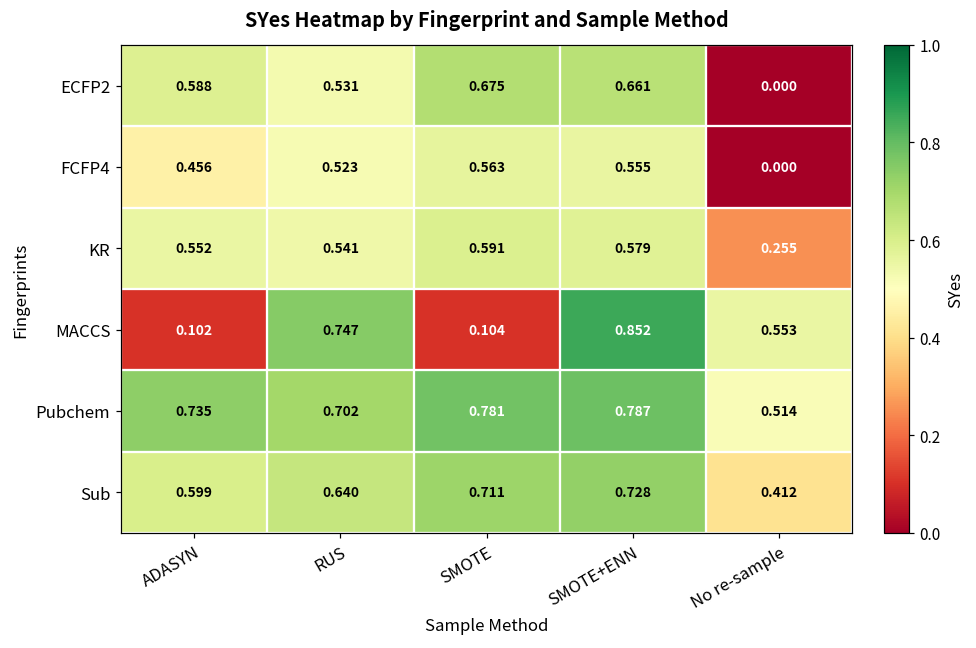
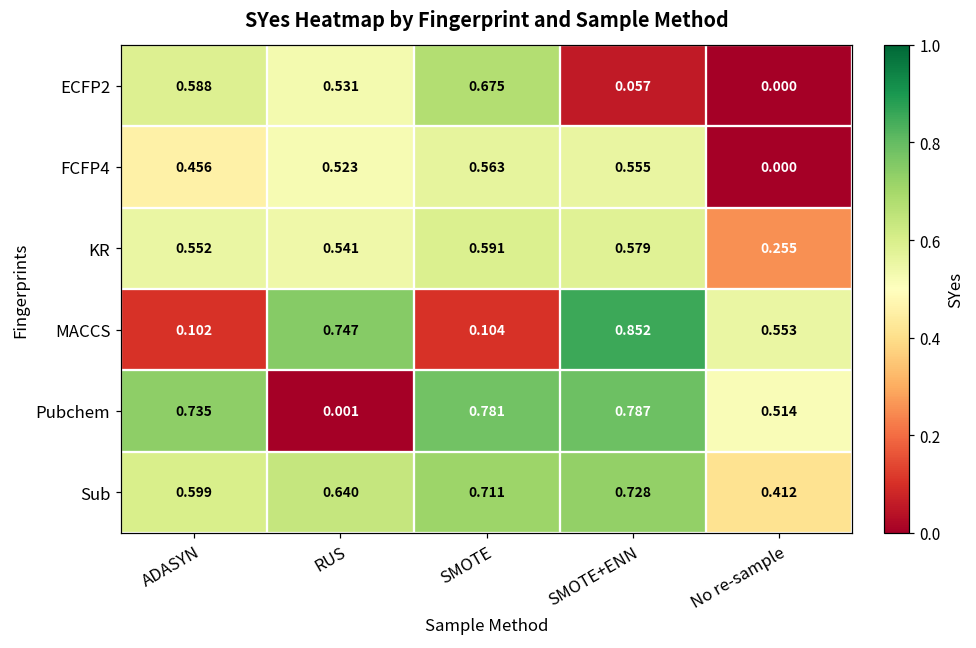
  {
    "ECFP2": {
      "ADASYN": 0.588,
      "RUS": 0.531,
      "SMOTE": 0.675,
-     "SMOTE+ENN": 0.661,
+     "SMOTE+ENN": 0.057,
      "No re-sample": 0.000
    },
    "FCFP4": {
      "ADASYN": 0.456,
      "RUS": 0.523,
      "SMOTE": 0.563,
      "SMOTE+ENN": 0.555,
      "No re-sample": 0.000
    },
    "KR": {
      "ADASYN": 0.552,
      "RUS": 0.541,
      "SMOTE": 0.591,
      "SMOTE+ENN": 0.579,
      "No re-sample": 0.255
    },
    "MACCS": {
      "ADASYN": 0.102,
      "RUS": 0.747,
      "SMOTE": 0.104,
      "SMOTE+ENN": 0.852,
      "No re-sample": 0.553
    },
    "Pubchem": {
      "ADASYN": 0.735,
-     "RUS": 0.702,
+     "RUS": 0.001,
      "SMOTE": 0.781,
      "SMOTE+ENN": 0.787,
      "No re-sample": 0.514
    },
    "Sub": {
      "ADASYN": 0.599,
      "RUS": 0.640,
      "SMOTE": 0.711,
      "SMOTE+ENN": 0.728,
      "No re-sample": 0.412
    }
  }
